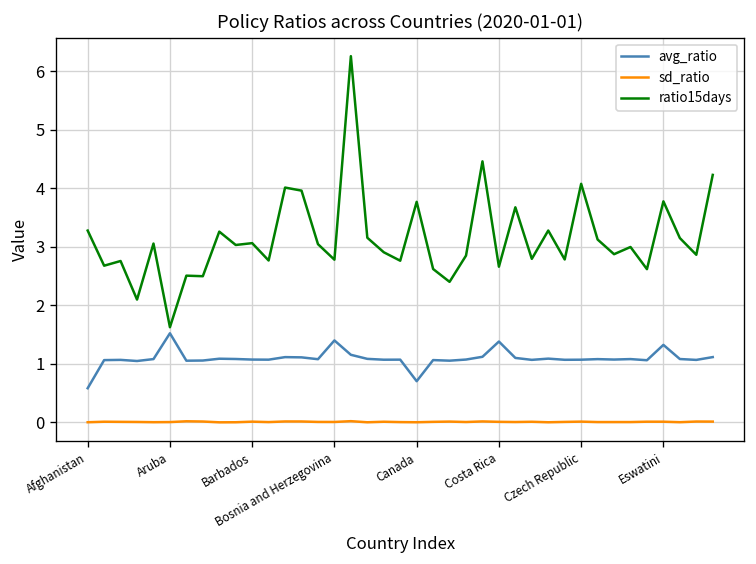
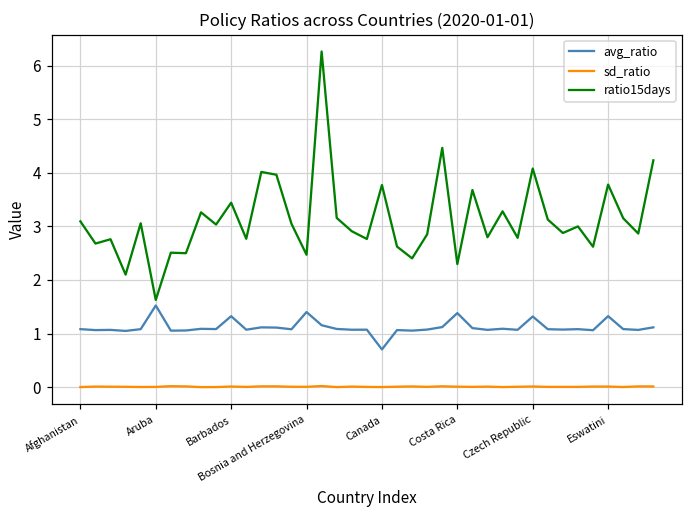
  {
    "avg_ratio": {
-     "Afghanistan": 0.6,
+     "Afghanistan": 1.1,
      "Aruba": 1.5,
-     "Barbados": 1.1,
+     "Barbados": 1.3,
      "Bosnia and Herzegovina": 1.4,
      "Canada": 0.7,
      "Costa Rica": 1.4,
-     "Czech Republic": 1.1,
+     "Czech Republic": 1.3,
      "Eswatini": 1.3
    },
    "sd_ratio": {
      "Afghanistan": 0.0,
      "Aruba": 0.0,
      "Barbados": 0.0,
      "Bosnia and Herzegovina": 0.0,
      "Canada": 0.0,
      "Costa Rica": 0.0,
      "Czech Republic": 0.0,
      "Eswatini": 0.0
    },
    "ratio15days": {
-     "Afghanistan": 3.3,
+     "Afghanistan": 3.1,
      "Aruba": 1.6,
-     "Barbados": 3.1,
-     "Bosnia and Herzegovina": 2.8,
+     "Barbados": 3.4,
+     "Bosnia and Herzegovina": 2.5,
      "Canada": 3.8,
-     "Costa Rica": 2.7,
+     "Costa Rica": 2.3,
      "Czech Republic": 4.1,
      "Eswatini": 3.8
    }
  }
